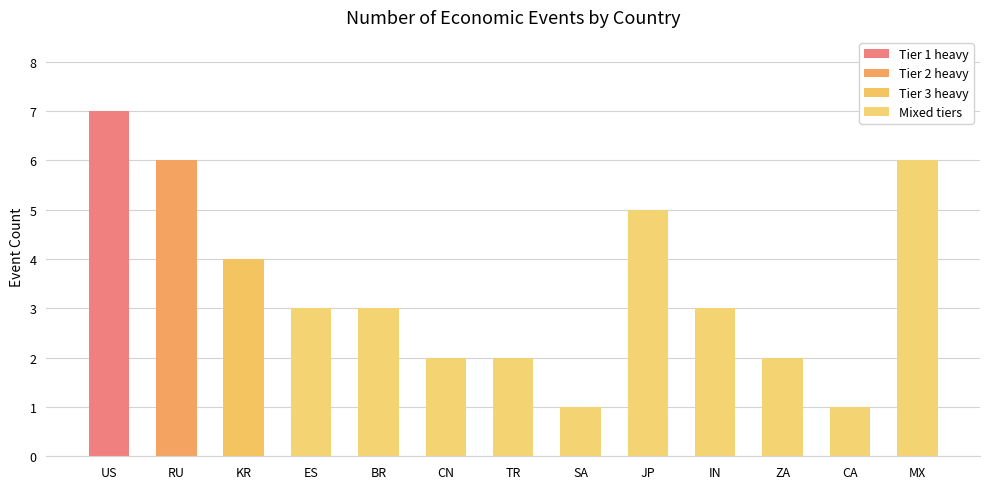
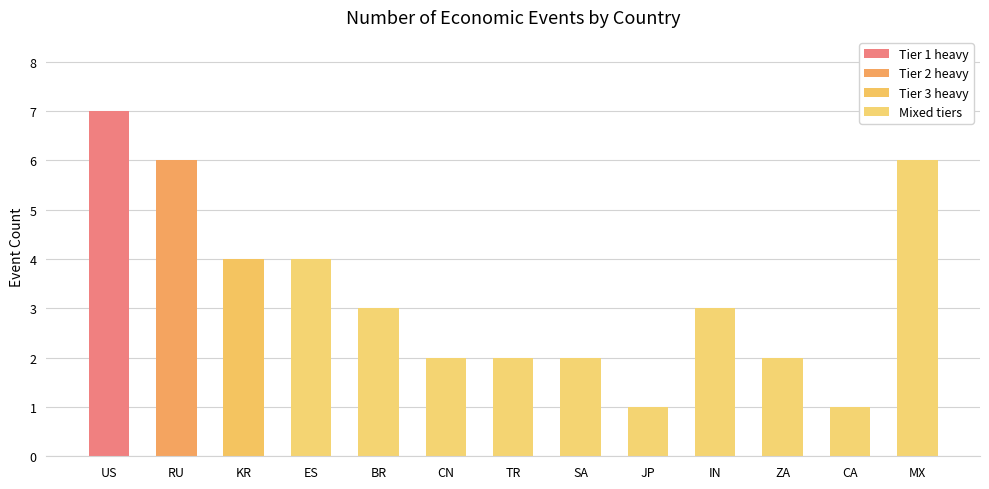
  {
    "US": 7,
    "RU": 6,
    "KR": 4,
-   "ES": 3,
+   "ES": 4,
    "BR": 3,
    "CN": 2,
    "TR": 2,
-   "SA": 1,
-   "JP": 5,
+   "SA": 2,
+   "JP": 1,
    "IN": 3,
    "ZA": 2,
    "CA": 1,
    "MX": 6
  }
